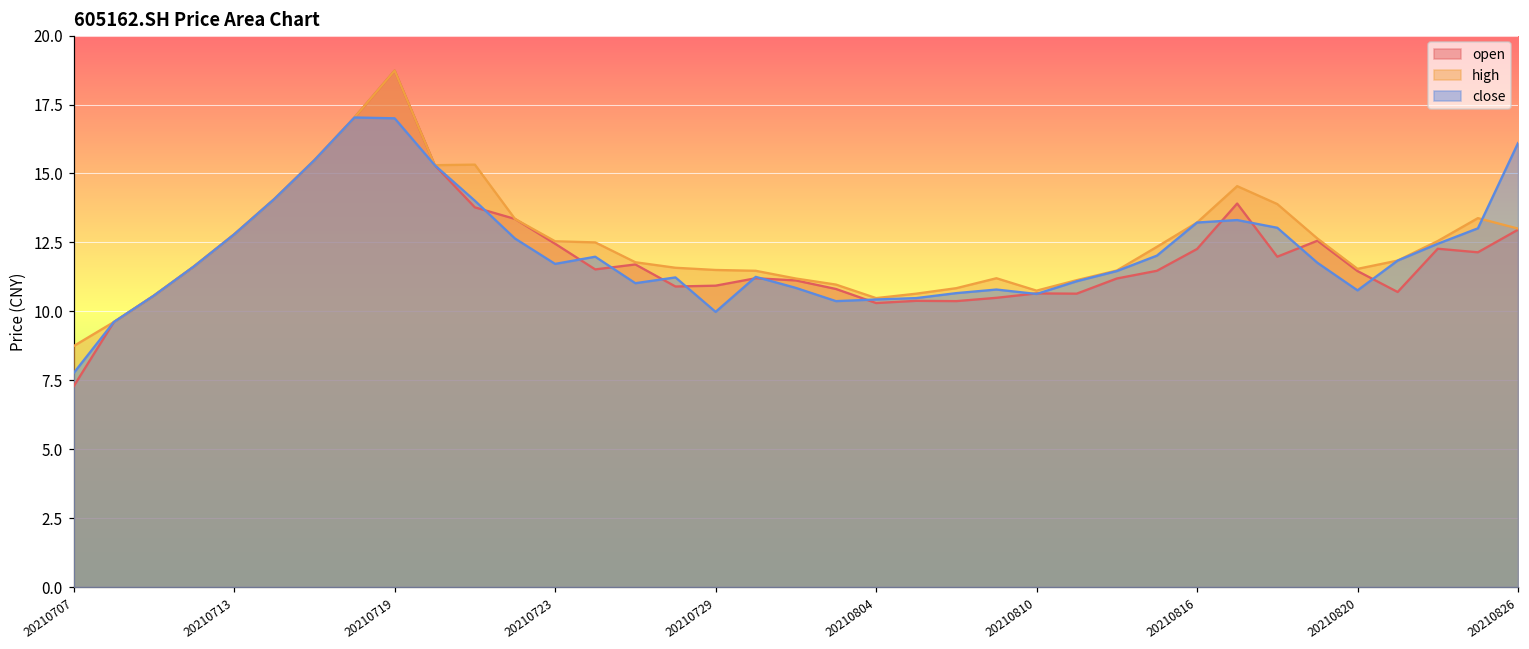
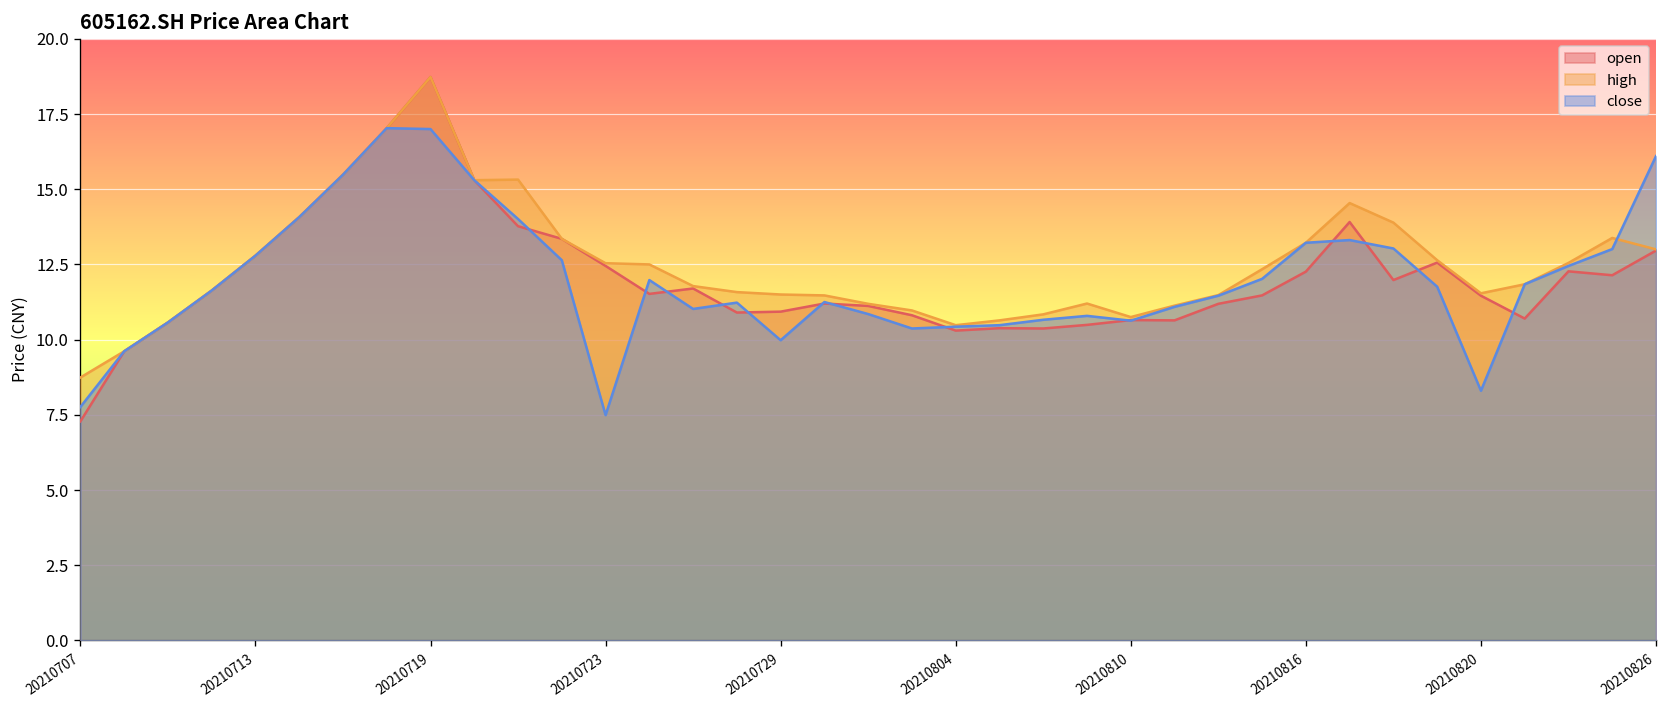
  {
    "close": {
      "20210707": 7.8,
      "20210719": 17.0,
-     "20210723": 11.7,
+     "20210723": 7.5,
      "20210729": 10.0,
-     "20210820": 10.8,
+     "20210820": 8.3,
      "20210826": 16.1
    }
  }
